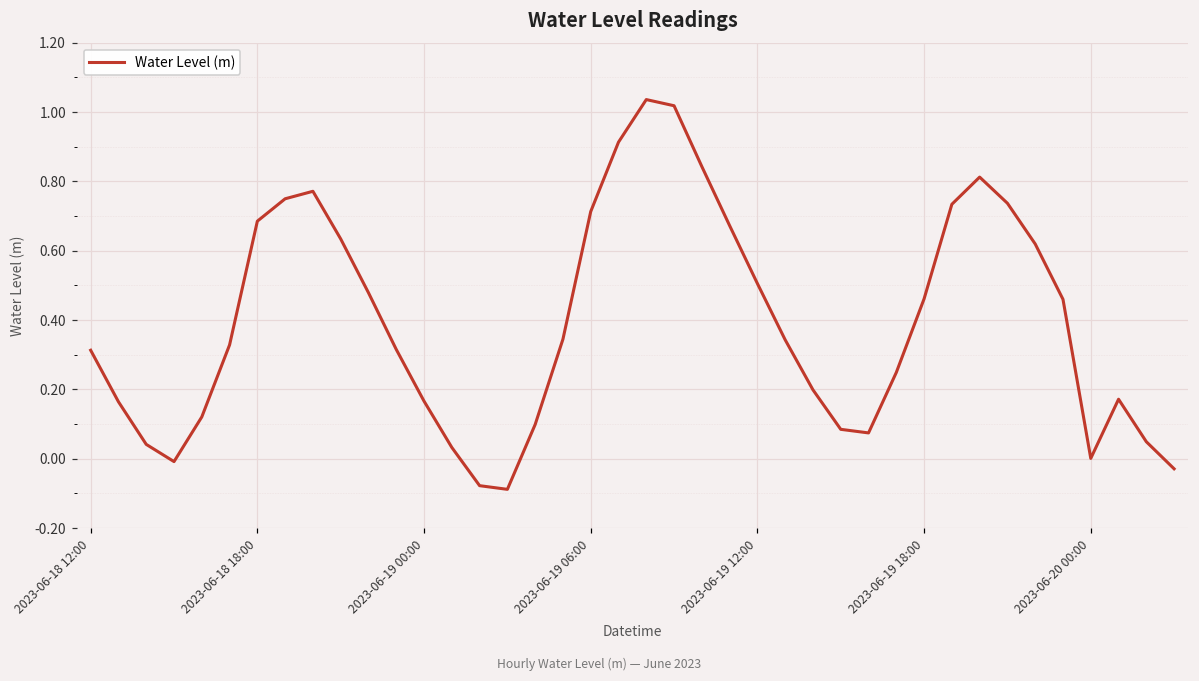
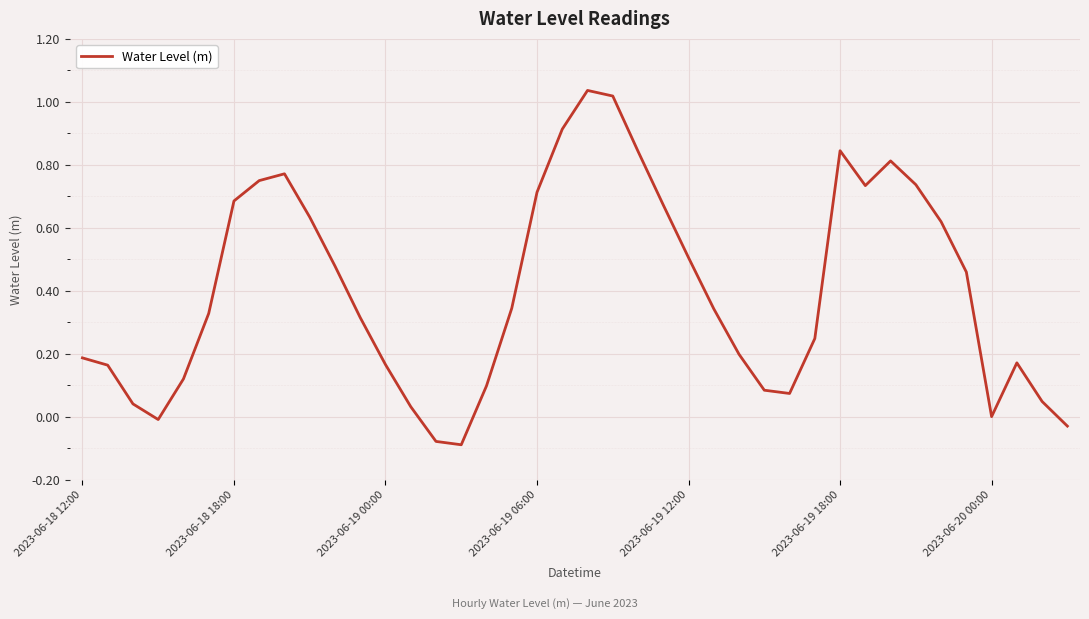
  {
-   "2023-06-18 12:00": 0.31,
+   "2023-06-18 12:00": 0.19,
    "2023-06-18 18:00": 0.69,
    "2023-06-19 00:00": 0.17,
    "2023-06-19 06:00": 0.71,
    "2023-06-19 12:00": 0.51,
-   "2023-06-19 18:00": 0.46,
+   "2023-06-19 18:00": 0.84,
    "2023-06-20 00:00": 0.00
  }
